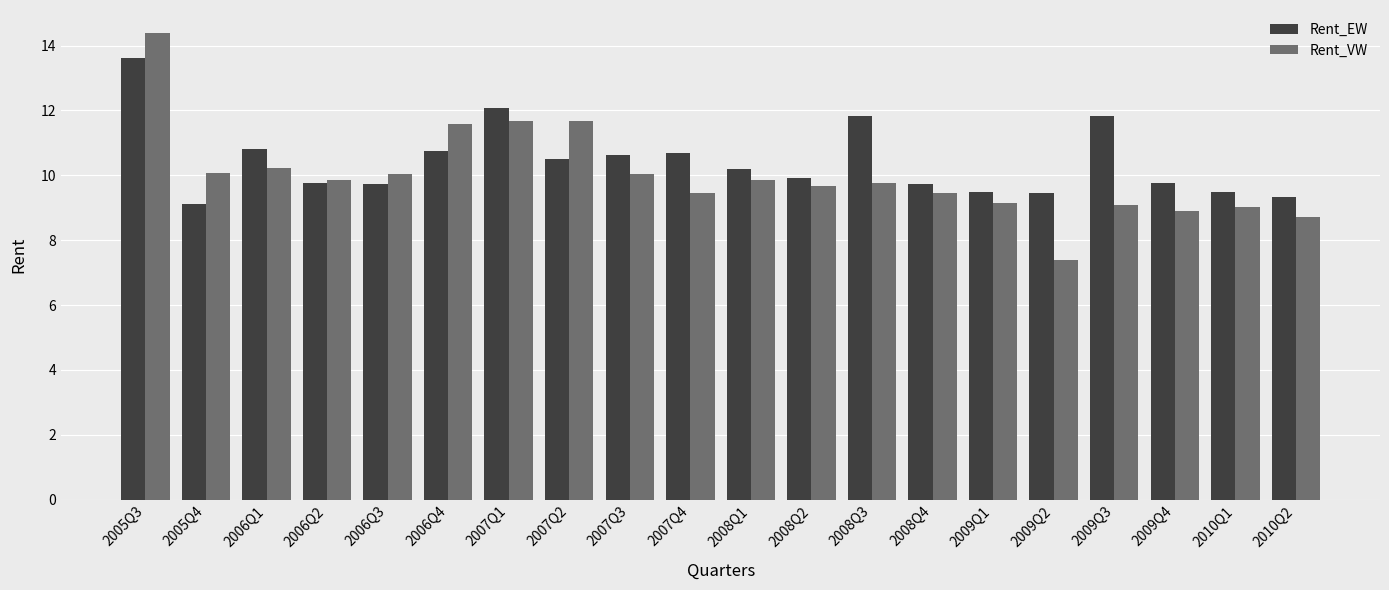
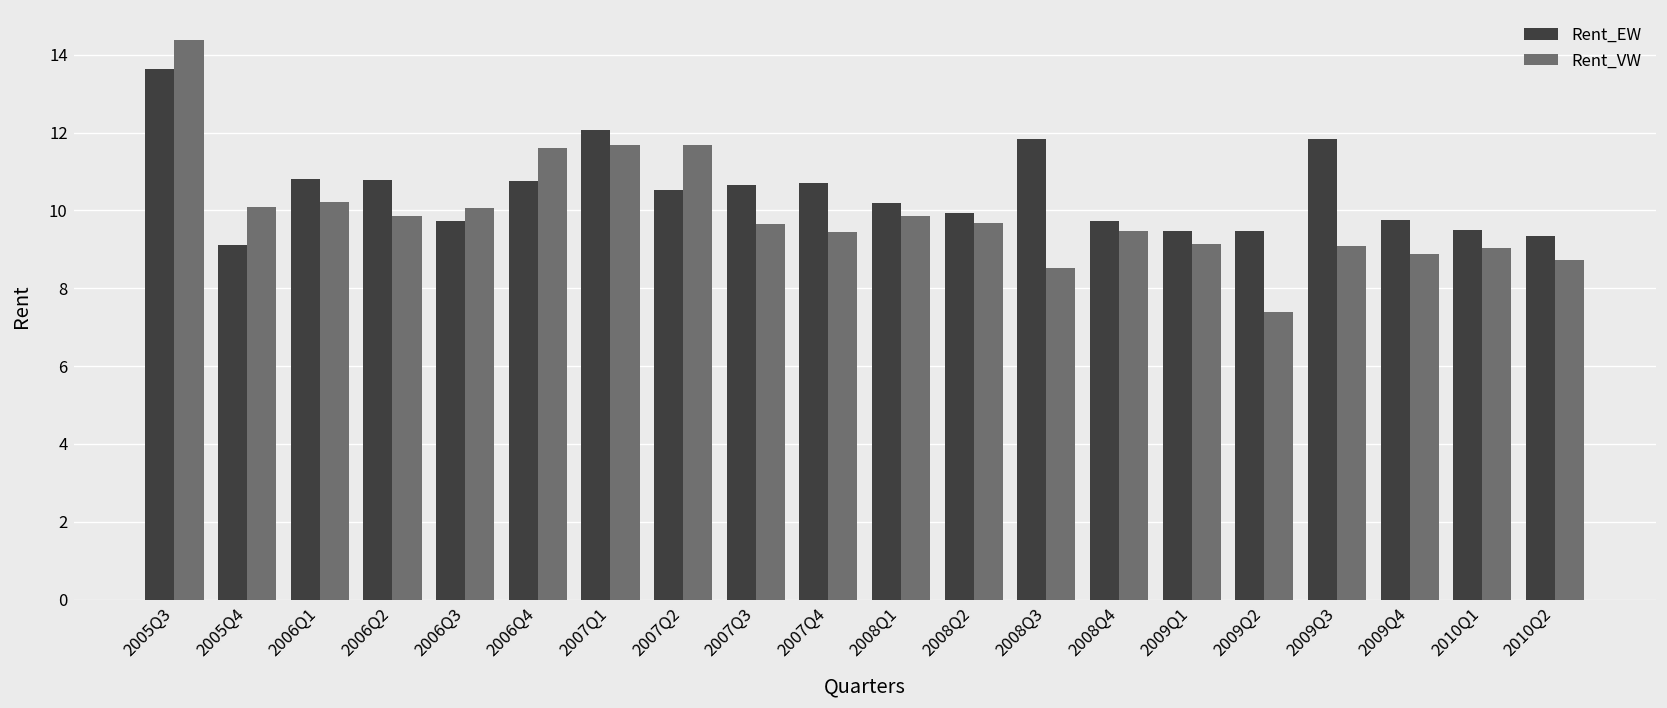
  {
    "Rent_EW": {
      "2005Q3": 13.6,
      "2005Q4": 9.1,
      "2006Q1": 10.8,
-     "2006Q2": 9.8,
+     "2006Q2": 10.8,
      "2006Q3": 9.7,
      "2006Q4": 10.8,
      "2007Q1": 12.1,
      "2007Q2": 10.5,
      "2007Q3": 10.6,
      "2007Q4": 10.7,
      "2008Q1": 10.2,
      "2008Q2": 9.9,
      "2008Q3": 11.8,
      "2008Q4": 9.7,
      "2009Q1": 9.5,
      "2009Q2": 9.5,
      "2009Q3": 11.8,
      "2009Q4": 9.8,
      "2010Q1": 9.5,
      "2010Q2": 9.3
    },
    "Rent_VW": {
      "2005Q3": 14.4,
      "2005Q4": 10.1,
      "2006Q1": 10.2,
      "2006Q2": 9.9,
      "2006Q3": 10.1,
      "2006Q4": 11.6,
      "2007Q1": 11.7,
      "2007Q2": 11.7,
-     "2007Q3": 10.0,
+     "2007Q3": 9.6,
      "2007Q4": 9.4,
      "2008Q1": 9.8,
      "2008Q2": 9.7,
-     "2008Q3": 9.7,
+     "2008Q3": 8.5,
      "2008Q4": 9.5,
      "2009Q1": 9.1,
      "2009Q2": 7.4,
      "2009Q3": 9.1,
      "2009Q4": 8.9,
      "2010Q1": 9.0,
      "2010Q2": 8.7
    }
  }
